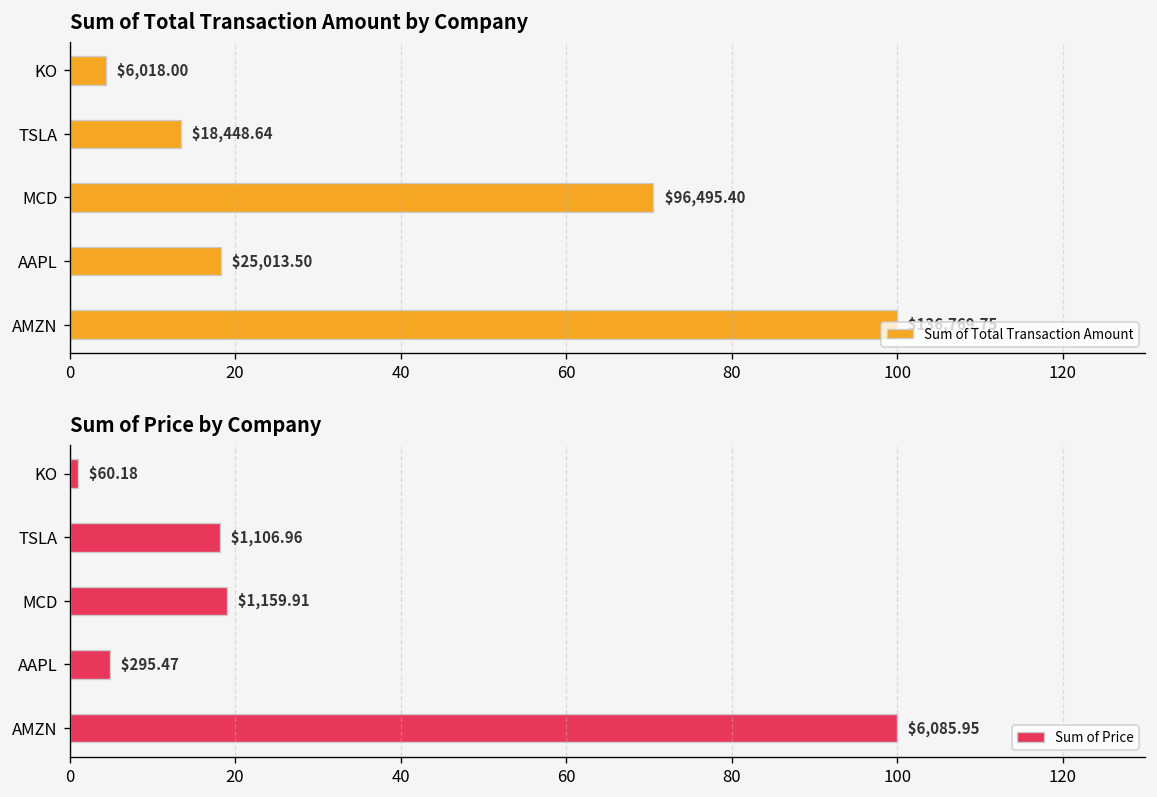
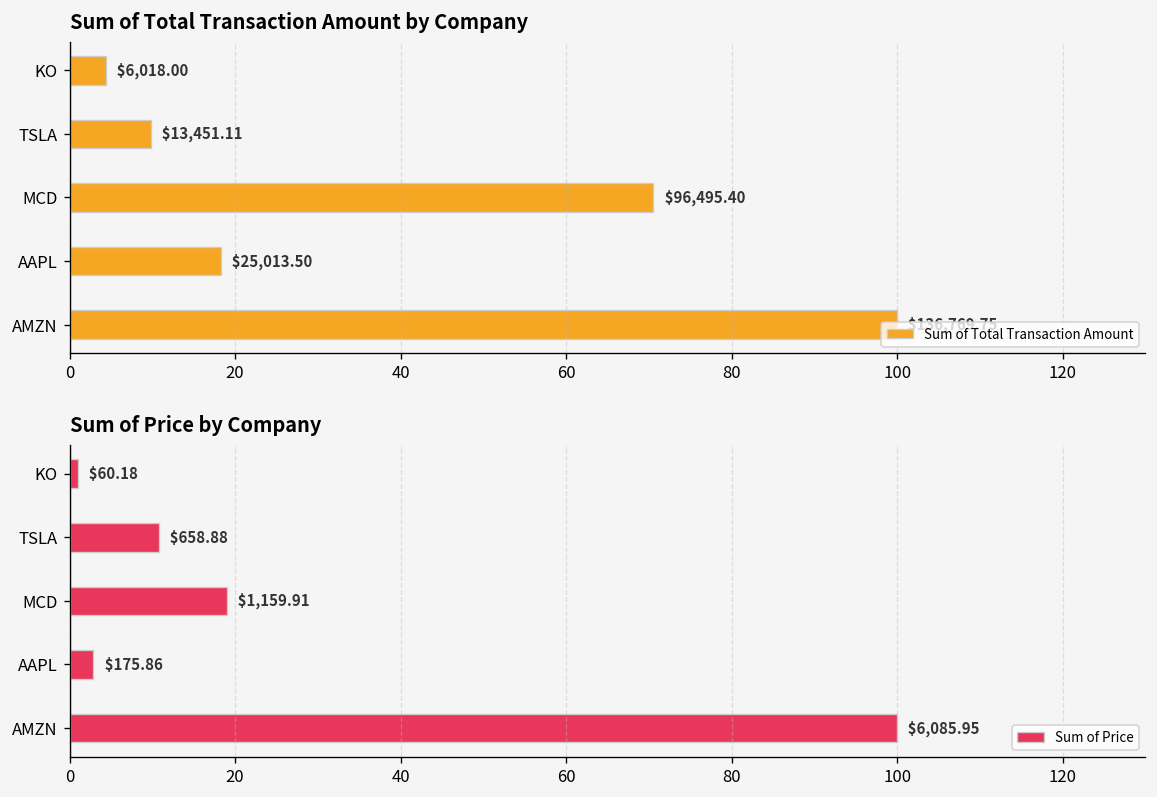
  {
    "Sum of Total Transaction Amount by Company": {
-     "TSLA": "$18,448.64"
+     "TSLA": "$13,451.11"
    },
    "Sum of Price by Company": {
-     "TSLA": "$1,106.96",
-     "AAPL": "$295.47"
+     "TSLA": "$658.88",
+     "AAPL": "$175.86"
    }
  }
